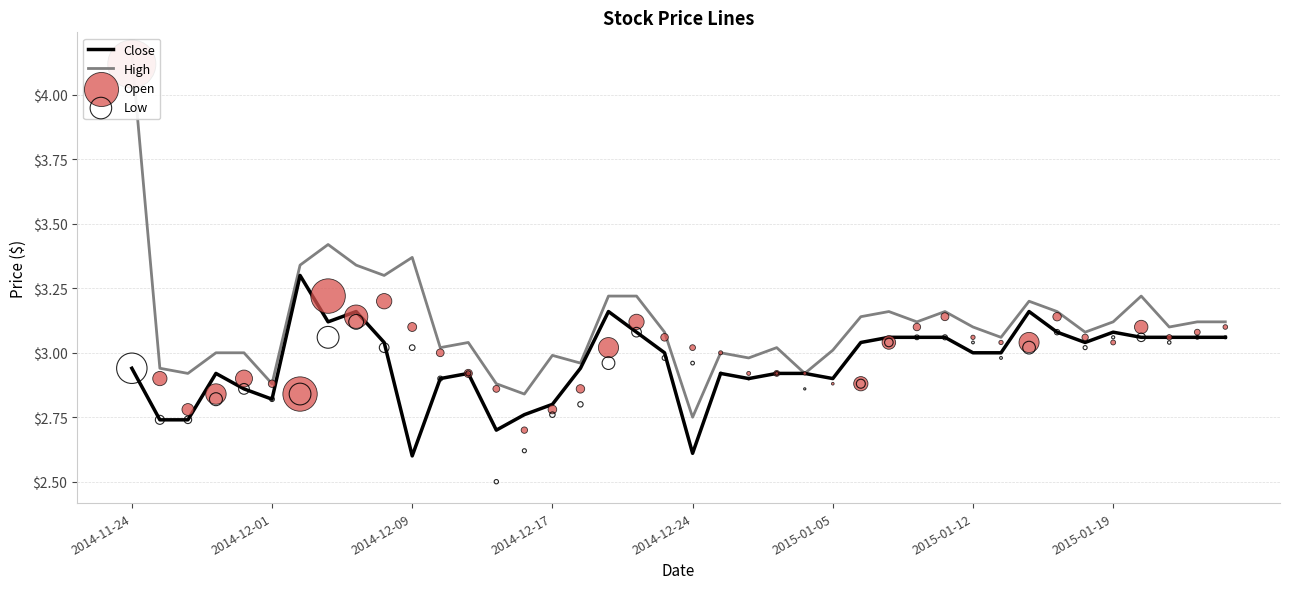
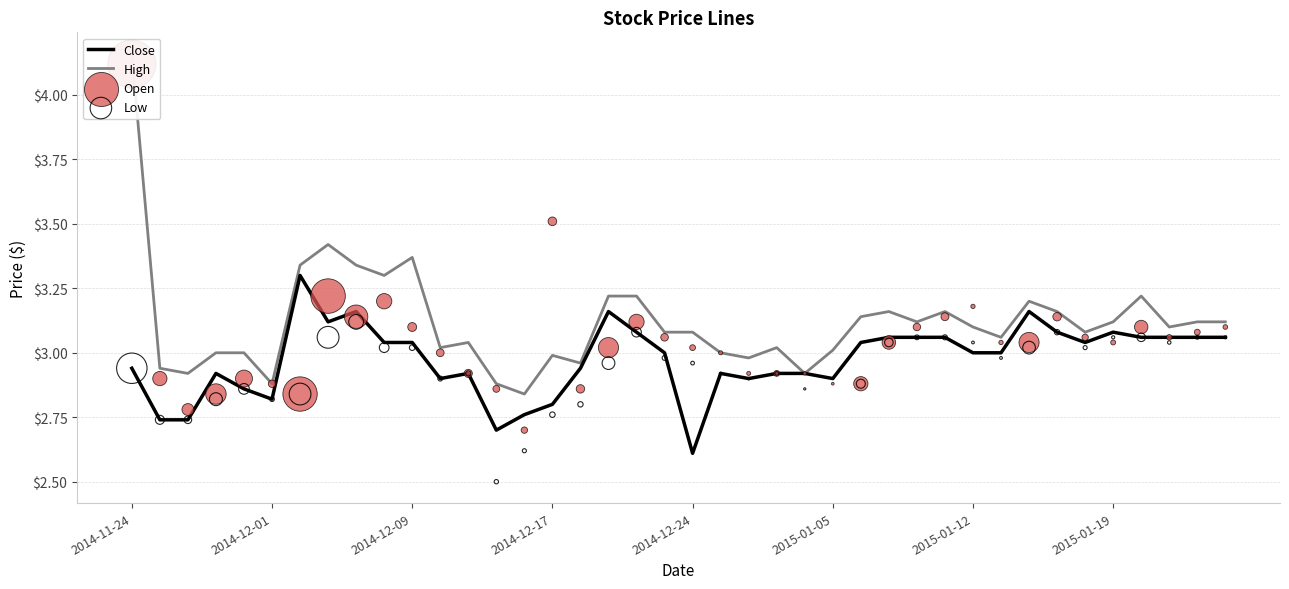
  {
    "Close": {
-     "2014-12-09": "$2.60",
+     "2014-12-09": "$3.04",
      "2014-12-17": "$2.80",
      "2014-12-24": "$2.61",
      "2015-01-12": "$3.00",
      "2015-01-19": "$3.08"
    },
    "Open": {
-     "2014-12-17": "$2.78",
-     "2015-01-12": "$3.06"
+     "2014-12-17": "$3.51",
+     "2015-01-12": "$3.18"
    },
    "High": {
      "2014-12-09": "$3.37",
      "2014-12-17": "$2.99",
-     "2014-12-24": "$2.75",
+     "2014-12-24": "$3.08",
      "2015-01-05": "$3.01",
      "2015-01-12": "$3.10",
      "2015-01-19": "$3.12"
    }
  }
